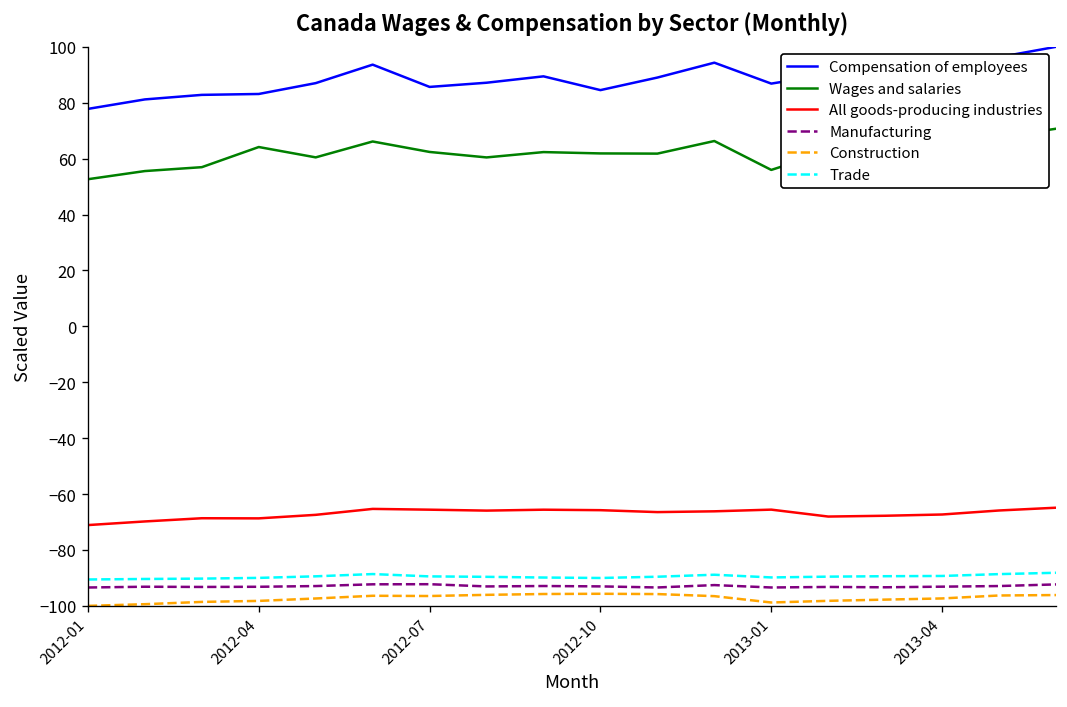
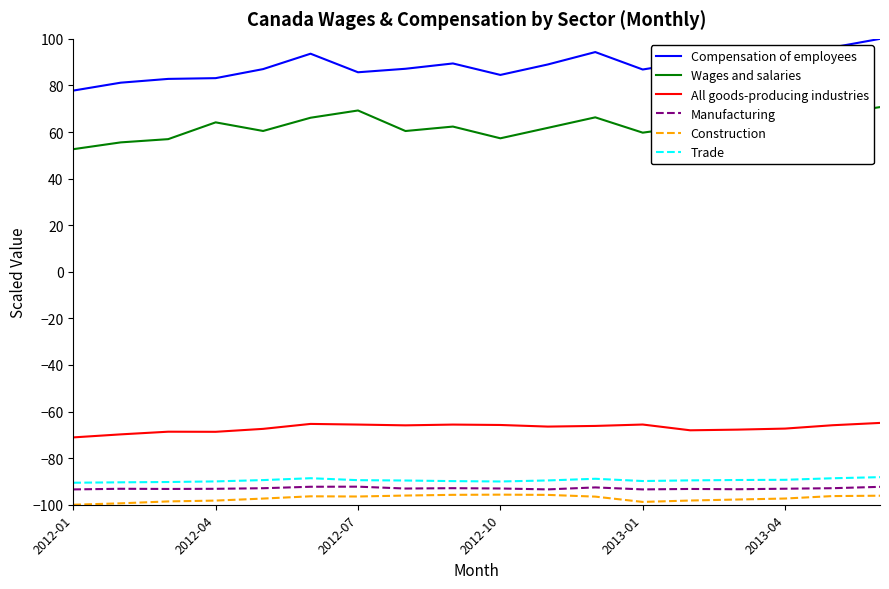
  {
    "Compensation of employees": {
      "2012-01": 78,
      "2012-04": 83,
      "2012-07": 86,
      "2012-10": 85,
      "2013-01": 87
    },
    "Wages and salaries": {
      "2012-01": 53,
      "2012-04": 64,
-     "2012-07": 62,
-     "2012-10": 62,
-     "2013-01": 56
+     "2012-07": 69,
+     "2012-10": 57,
+     "2013-01": 60
    },
    "All goods-producing industries": {
      "2012-01": -71,
      "2012-04": -69,
      "2012-07": -66,
      "2012-10": -66,
      "2013-01": -66,
      "2013-04": -67
    },
    "Manufacturing": {
      "2012-01": -93,
      "2012-04": -93,
      "2012-07": -92,
      "2012-10": -93,
      "2013-01": -93,
      "2013-04": -93
    },
    "Construction": {
      "2012-01": -100,
      "2012-04": -98,
      "2012-07": -96,
      "2012-10": -96,
      "2013-01": -99,
      "2013-04": -97
    },
    "Trade": {
      "2012-01": -91,
      "2012-04": -90,
      "2012-07": -89,
      "2012-10": -90,
      "2013-01": -90,
      "2013-04": -89
    }
  }
